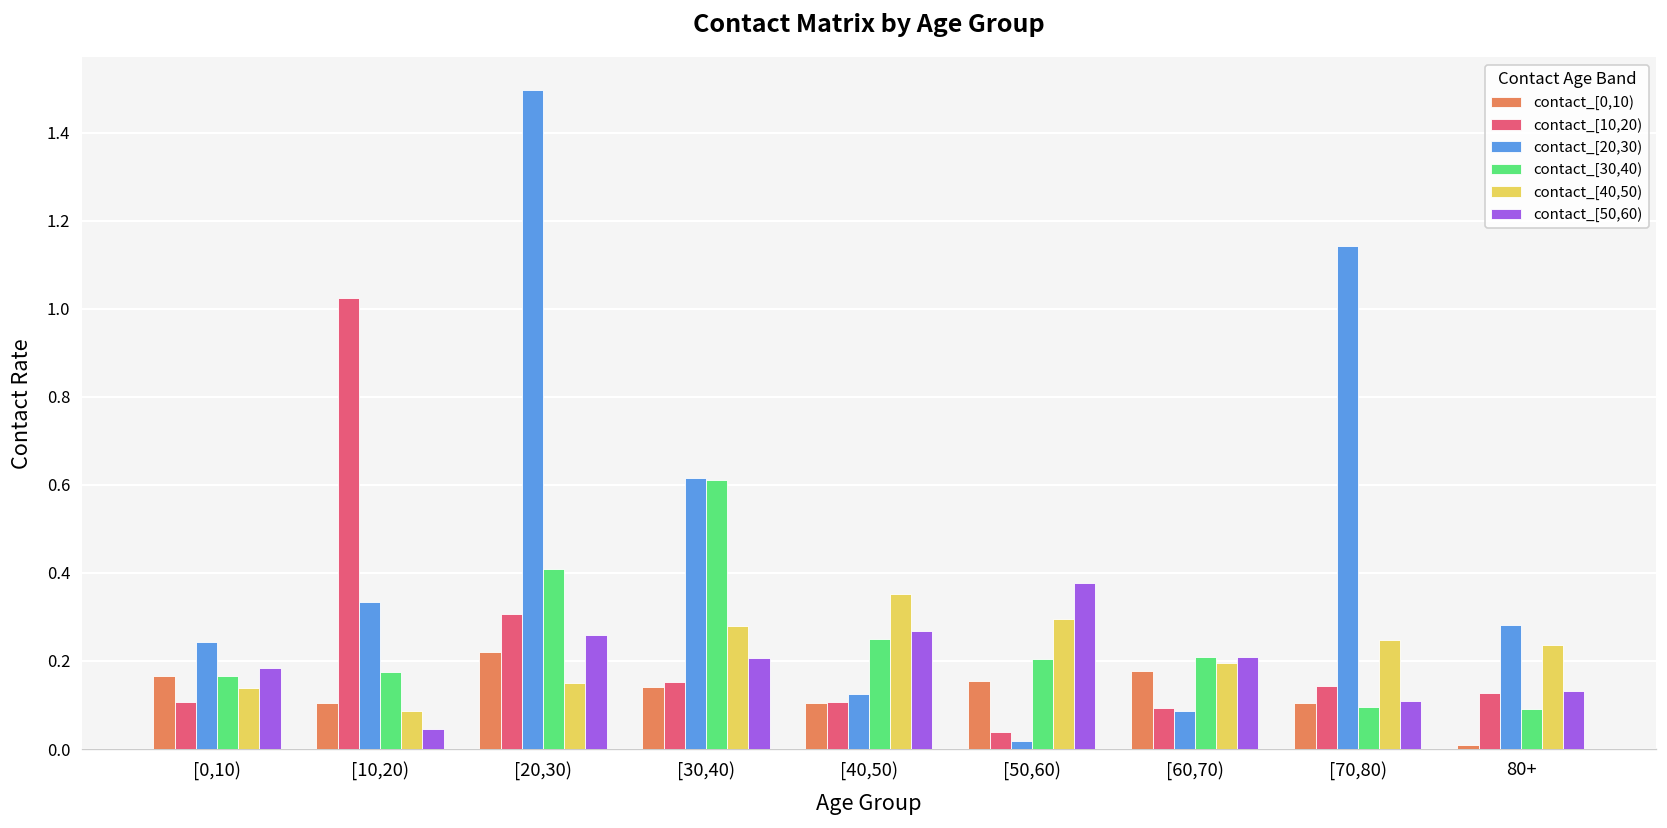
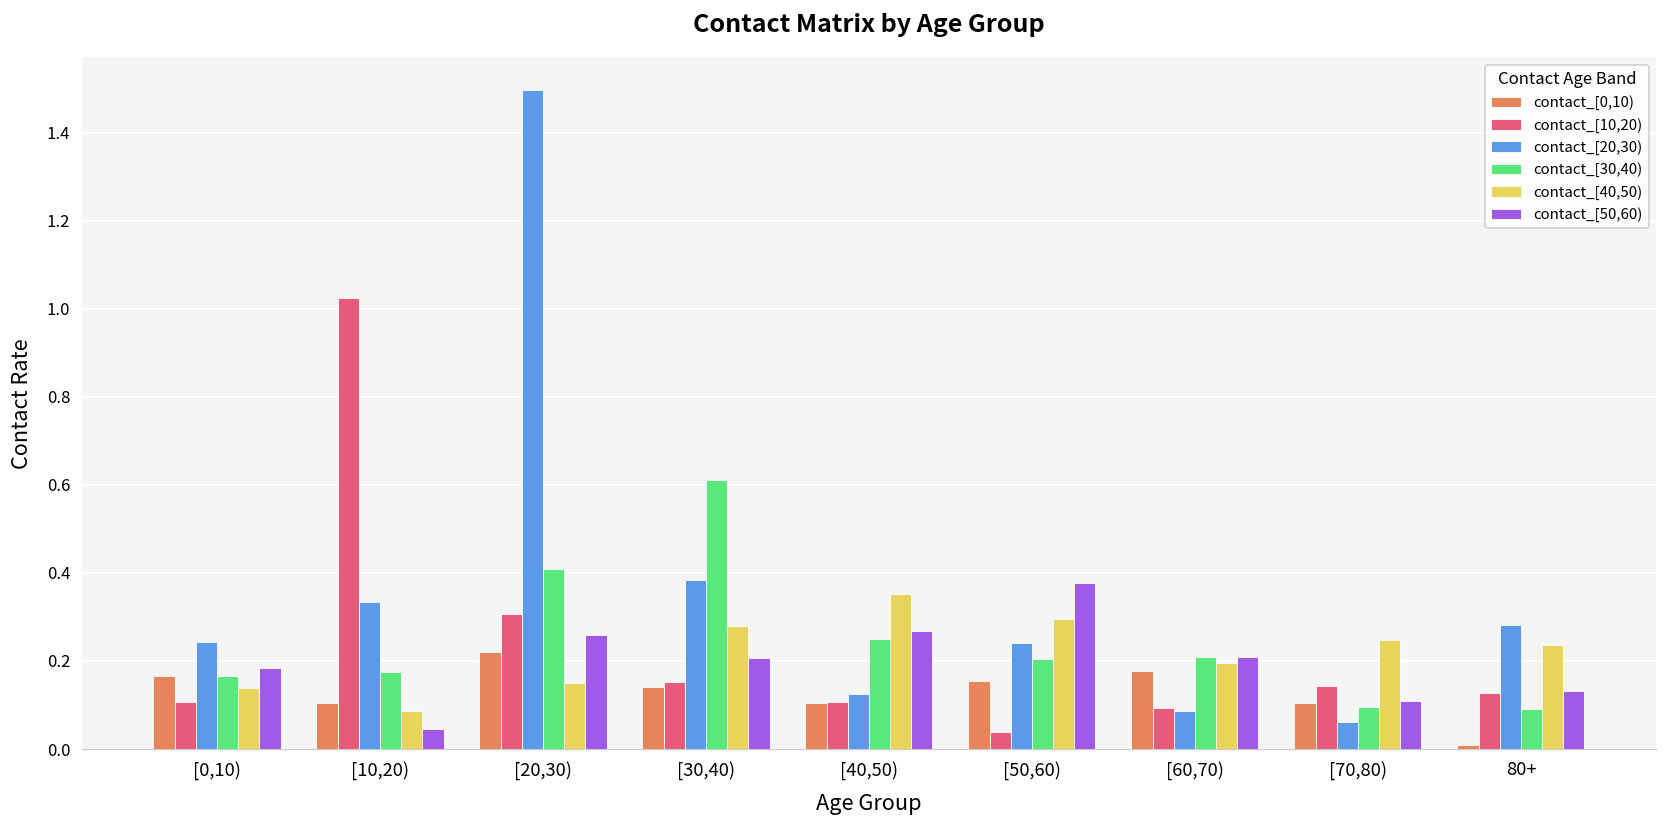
  {
    "contact_[20,30)": {
      "[0,10)": 0.24,
      "[10,20)": 0.33,
      "[20,30)": 1.50,
-     "[30,40)": 0.62,
+     "[30,40)": 0.38,
      "[40,50)": 0.13,
-     "[50,60)": 0.02,
+     "[50,60)": 0.24,
      "[60,70)": 0.09,
-     "[70,80)": 1.14,
+     "[70,80)": 0.06,
      "80+": 0.28
    },
    "contact_[30,40)": {
      "[0,10)": 0.17,
      "[10,20)": 0.18,
      "[20,30)": 0.41,
      "[30,40)": 0.61,
      "[40,50)": 0.25,
      "[50,60)": 0.20,
      "[60,70)": 0.21,
      "[70,80)": 0.10,
      "80+": 0.09
    },
    "contact_[40,50)": {
      "[0,10)": 0.14,
      "[10,20)": 0.09,
      "[20,30)": 0.15,
      "[30,40)": 0.28,
      "[40,50)": 0.35,
      "[50,60)": 0.30,
      "[60,70)": 0.20,
      "[70,80)": 0.25,
      "80+": 0.24
    },
    "contact_[50,60)": {
      "[0,10)": 0.18,
      "[10,20)": 0.05,
      "[20,30)": 0.26,
      "[30,40)": 0.21,
      "[40,50)": 0.27,
      "[50,60)": 0.38,
      "[60,70)": 0.21,
      "[70,80)": 0.11,
      "80+": 0.13
    }
  }
